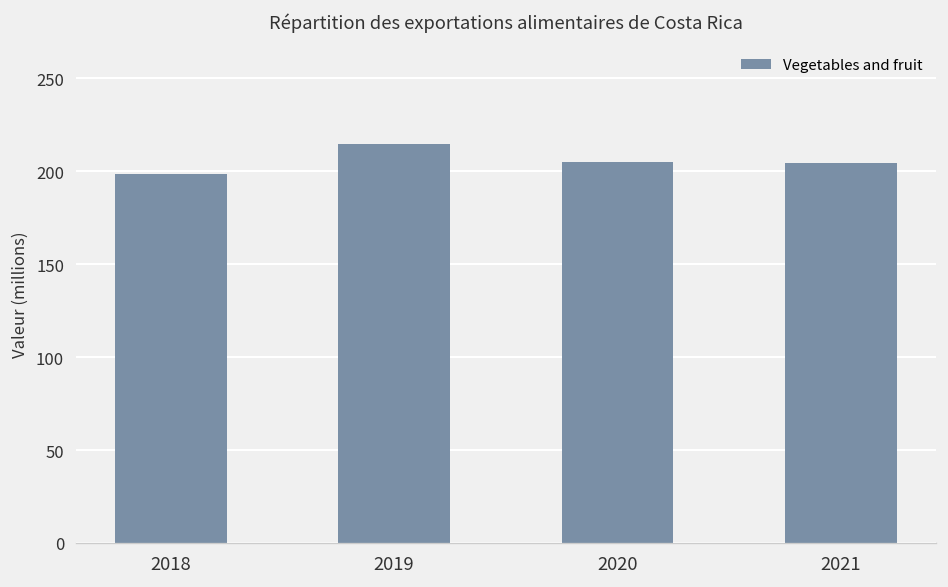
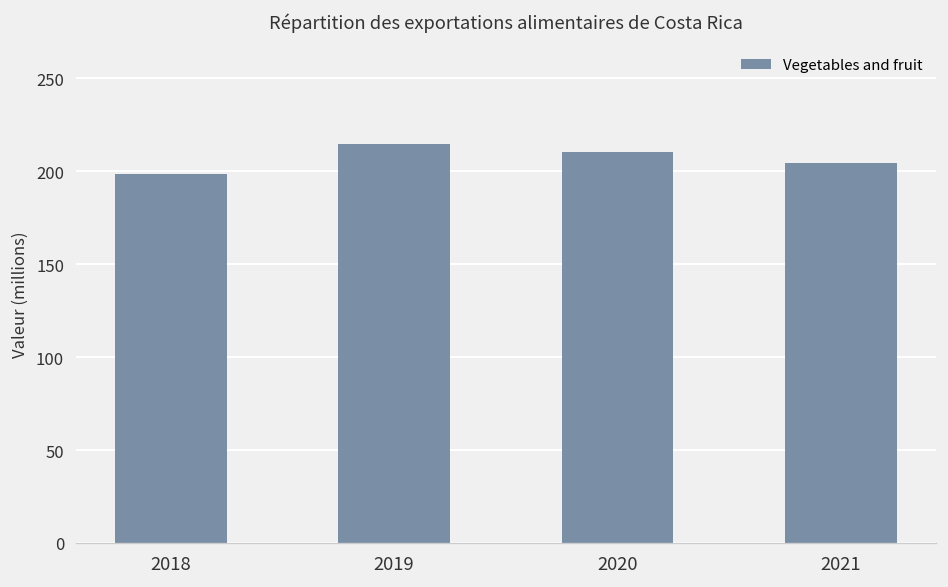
  {
    "2018": 199,
    "2019": 215,
-   "2020": 205,
+   "2020": 211,
    "2021": 204
  }
